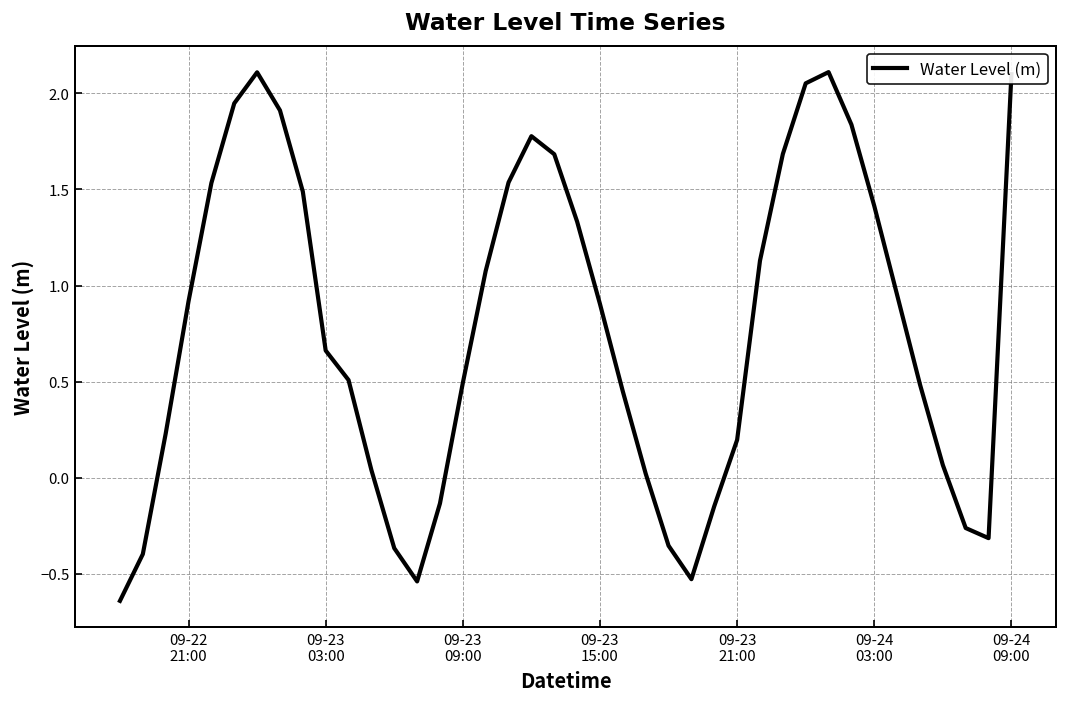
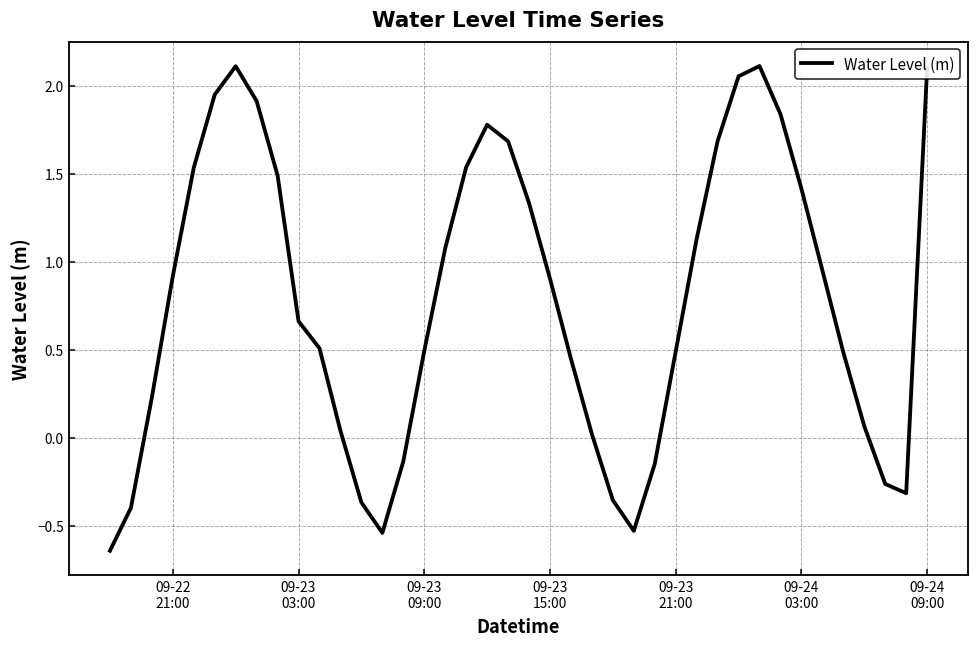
  {
    "09-22 21:00": 0.92,
    "09-23 03:00": 0.66,
    "09-23 09:00": 0.49,
    "09-23 15:00": 0.90,
-   "09-23 21:00": 0.20,
+   "09-23 21:00": 0.49,
    "09-24 03:00": 1.41
  }
